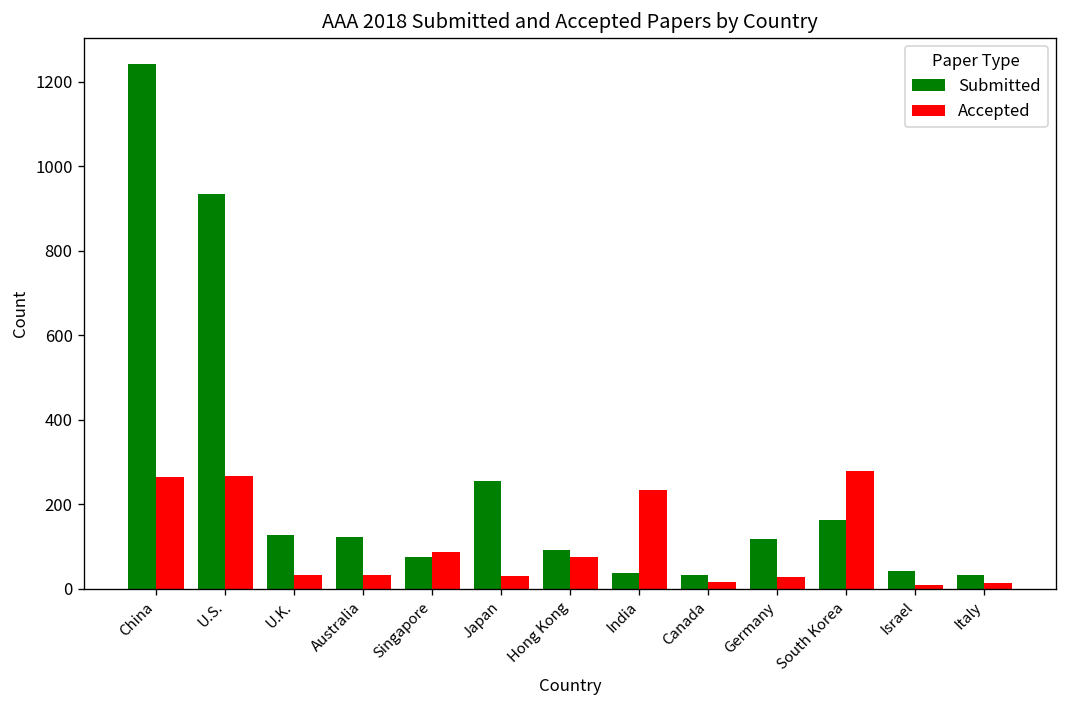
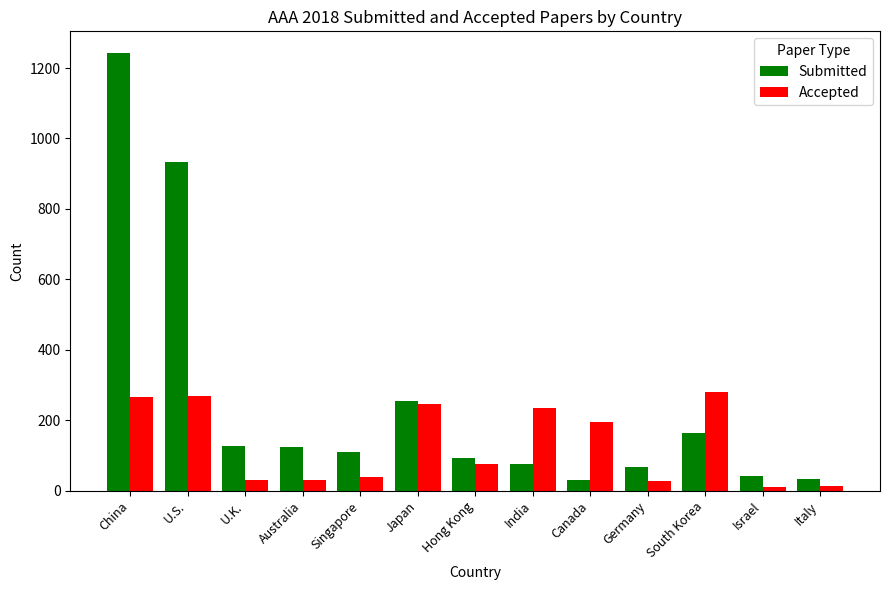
  {
    "Submitted": {
      "China": 1240,
      "U.S.": 930,
      "U.K.": 130,
      "Australia": 120,
-     "Singapore": 80,
+     "Singapore": 110,
      "Japan": 260,
      "Hong Kong": 90,
-     "India": 40,
+     "India": 80,
      "Canada": 30,
-     "Germany": 120,
+     "Germany": 70,
      "South Korea": 160,
      "Israel": 40,
      "Italy": 30
    },
    "Accepted": {
      "China": 270,
      "U.S.": 270,
      "U.K.": 30,
      "Australia": 30,
-     "Singapore": 90,
-     "Japan": 30,
+     "Singapore": 40,
+     "Japan": 250,
      "Hong Kong": 80,
      "India": 240,
-     "Canada": 20,
+     "Canada": 200,
      "Germany": 30,
      "South Korea": 280,
      "Israel": 10,
      "Italy": 10
    }
  }
